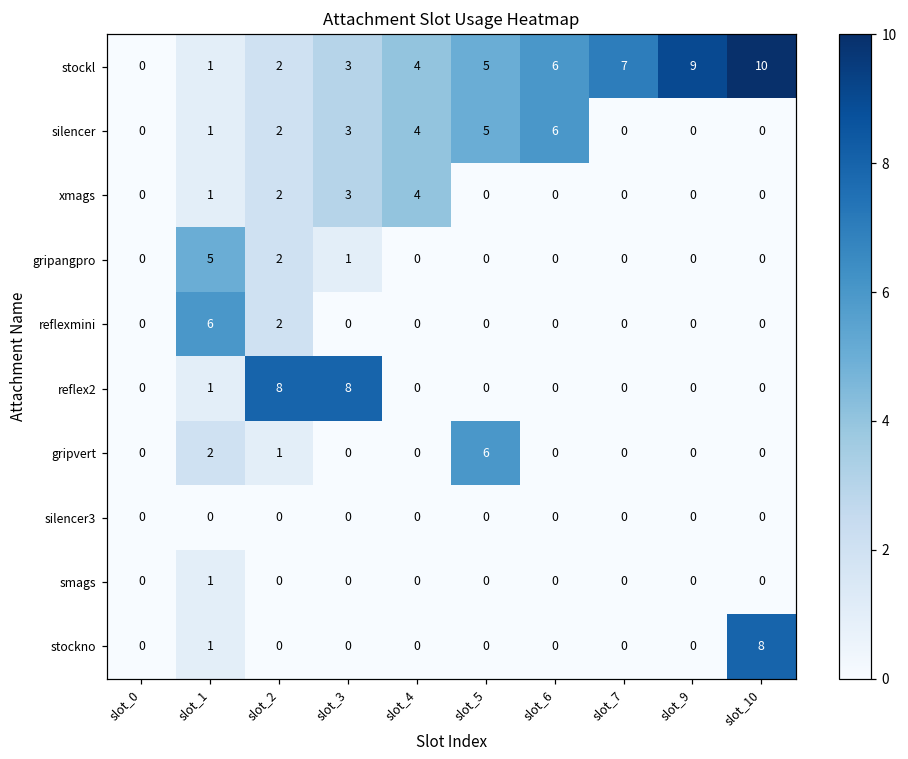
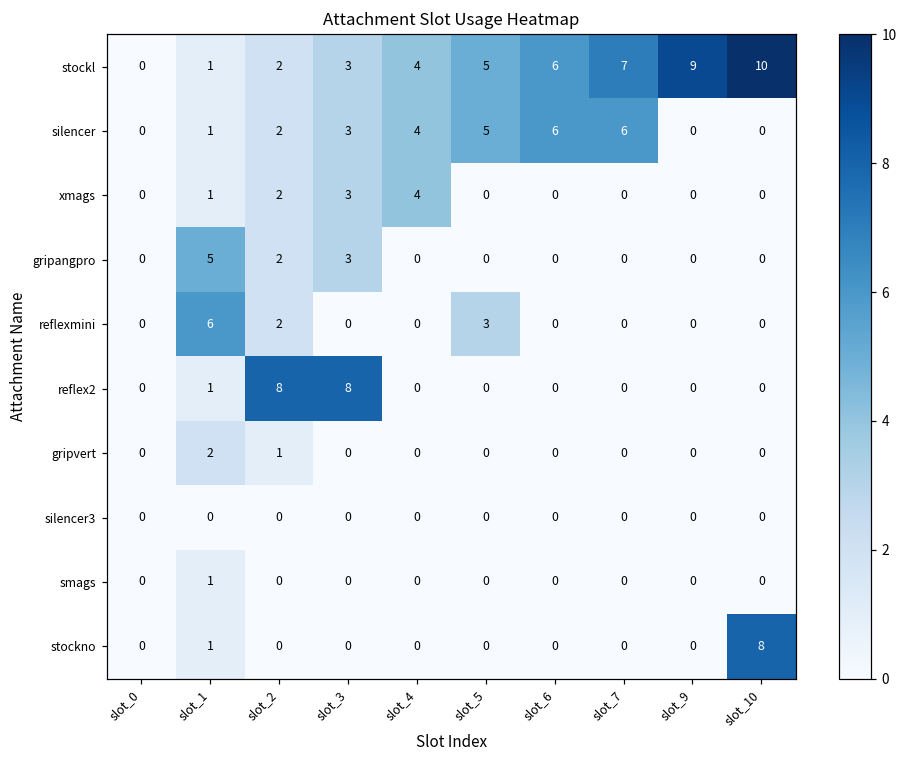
  {
    "stockl": {
      "slot_0": 0,
      "slot_1": 1,
      "slot_2": 2,
      "slot_3": 3,
      "slot_4": 4,
      "slot_5": 5,
      "slot_6": 6,
      "slot_7": 7,
      "slot_9": 9,
      "slot_10": 10
    },
    "silencer": {
      "slot_0": 0,
      "slot_1": 1,
      "slot_2": 2,
      "slot_3": 3,
      "slot_4": 4,
      "slot_5": 5,
      "slot_6": 6,
-     "slot_7": 0,
+     "slot_7": 6,
      "slot_9": 0,
      "slot_10": 0
    },
    "xmags": {
      "slot_0": 0,
      "slot_1": 1,
      "slot_2": 2,
      "slot_3": 3,
      "slot_4": 4,
      "slot_5": 0,
      "slot_6": 0,
      "slot_7": 0,
      "slot_9": 0,
      "slot_10": 0
    },
    "gripangpro": {
      "slot_0": 0,
      "slot_1": 5,
      "slot_2": 2,
-     "slot_3": 1,
+     "slot_3": 3,
      "slot_4": 0,
      "slot_5": 0,
      "slot_6": 0,
      "slot_7": 0,
      "slot_9": 0,
      "slot_10": 0
    },
    "reflexmini": {
      "slot_0": 0,
      "slot_1": 6,
      "slot_2": 2,
      "slot_3": 0,
      "slot_4": 0,
-     "slot_5": 0,
+     "slot_5": 3,
      "slot_6": 0,
      "slot_7": 0,
      "slot_9": 0,
      "slot_10": 0
    },
    "reflex2": {
      "slot_0": 0,
      "slot_1": 1,
      "slot_2": 8,
      "slot_3": 8,
      "slot_4": 0,
      "slot_5": 0,
      "slot_6": 0,
      "slot_7": 0,
      "slot_9": 0,
      "slot_10": 0
    },
    "gripvert": {
      "slot_0": 0,
      "slot_1": 2,
      "slot_2": 1,
      "slot_3": 0,
      "slot_4": 0,
-     "slot_5": 6,
+     "slot_5": 0,
      "slot_6": 0,
      "slot_7": 0,
      "slot_9": 0,
      "slot_10": 0
    },
    "silencer3": {
      "slot_0": 0,
      "slot_1": 0,
      "slot_2": 0,
      "slot_3": 0,
      "slot_4": 0,
      "slot_5": 0,
      "slot_6": 0,
      "slot_7": 0,
      "slot_9": 0,
      "slot_10": 0
    },
    "smags": {
      "slot_0": 0,
      "slot_1": 1,
      "slot_2": 0,
      "slot_3": 0,
      "slot_4": 0,
      "slot_5": 0,
      "slot_6": 0,
      "slot_7": 0,
      "slot_9": 0,
      "slot_10": 0
    },
    "stockno": {
      "slot_0": 0,
      "slot_1": 1,
      "slot_2": 0,
      "slot_3": 0,
      "slot_4": 0,
      "slot_5": 0,
      "slot_6": 0,
      "slot_7": 0,
      "slot_9": 0,
      "slot_10": 8
    }
  }
